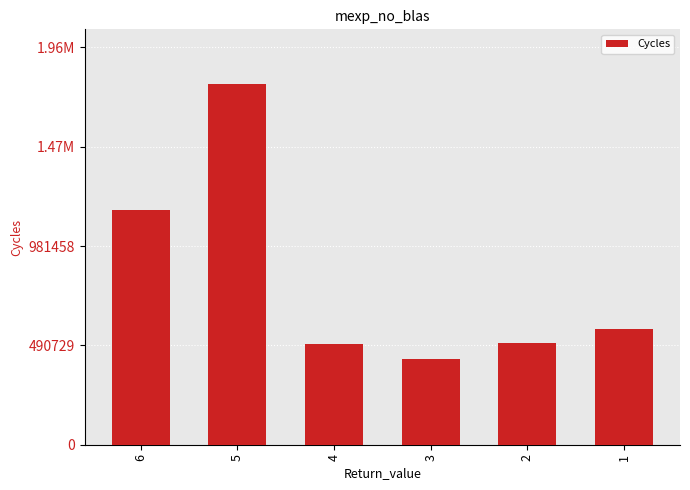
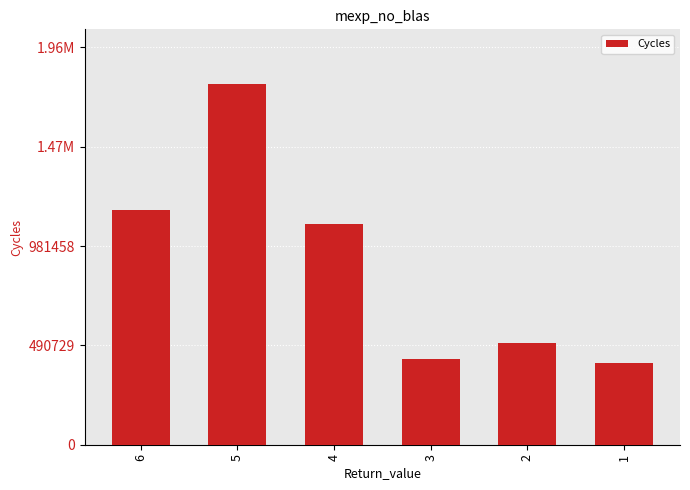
  {
    "6": 1160000,
    "5": 1780000,
-   "4": 500000,
+   "4": 1090000,
    "3": 420000,
    "2": 500000,
-   "1": 570000
+   "1": 410000
  }
